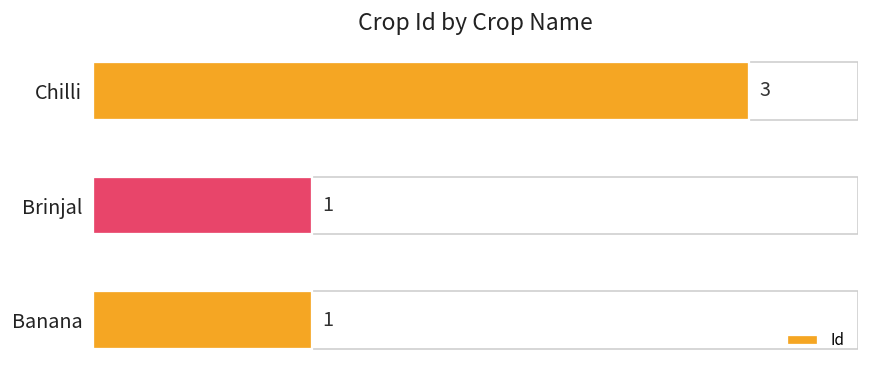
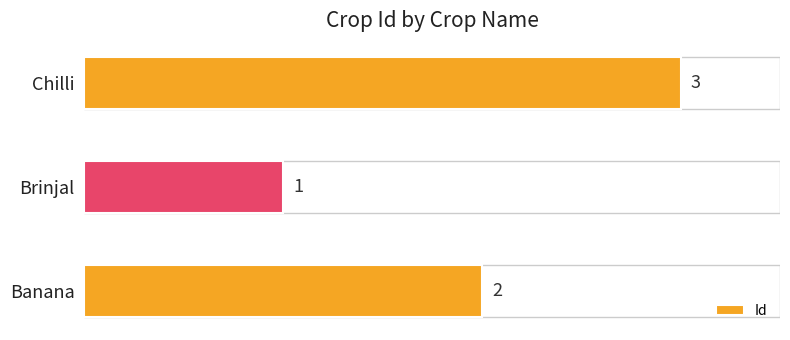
  {
    "Chilli": 3,
    "Brinjal": 1,
-   "Banana": 1
+   "Banana": 2
  }
